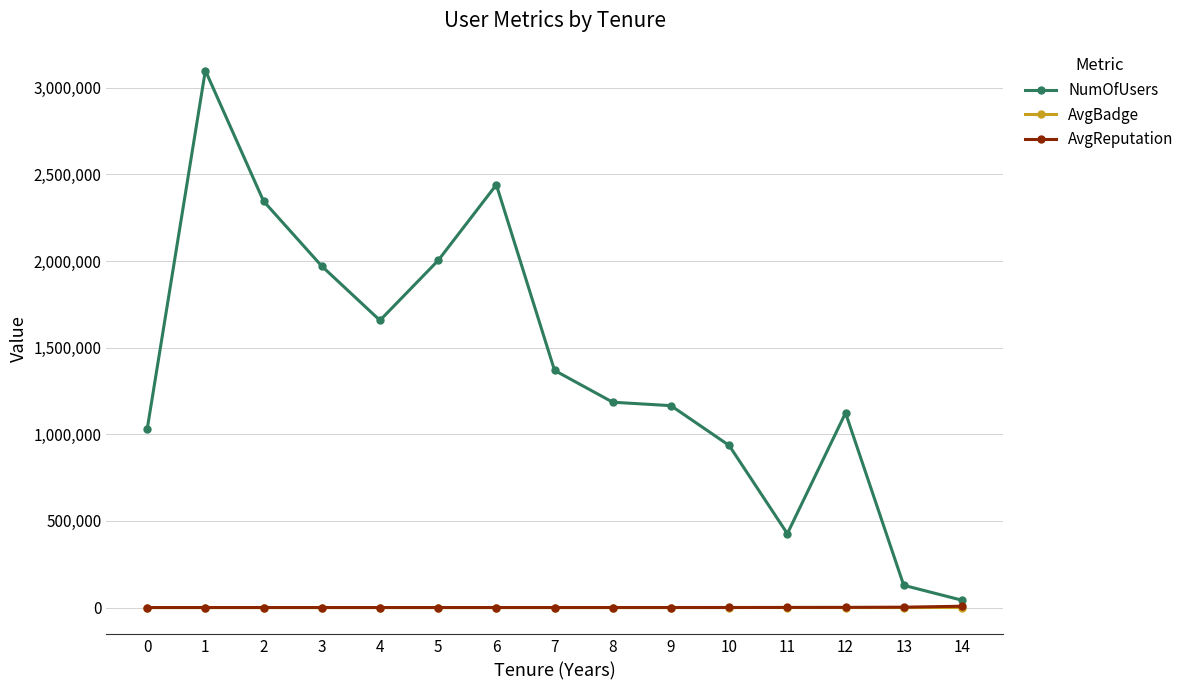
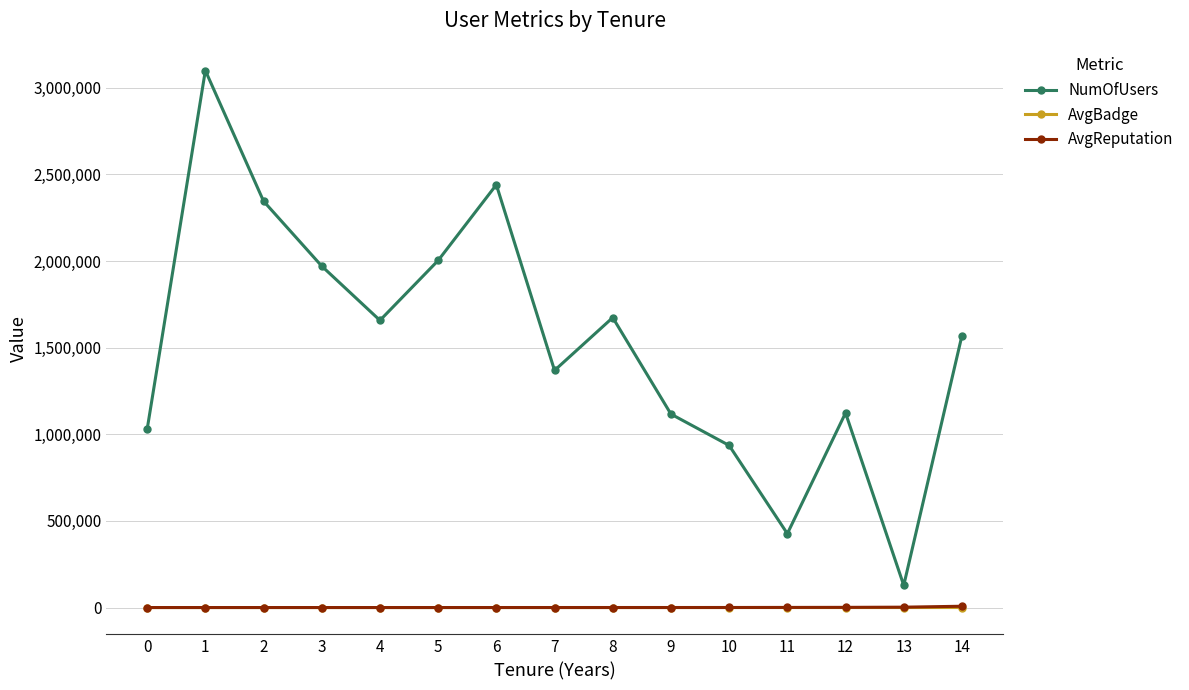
  {
    "NumOfUsers": {
      "0": "1,030,000",
      "1": "3,100,000",
      "2": "2,350,000",
      "3": "1,970,000",
      "4": "1,660,000",
      "5": "2,000,000",
      "6": "2,440,000",
      "7": "1,370,000",
-     "8": "1,180,000",
-     "9": "1,170,000",
+     "8": "1,670,000",
+     "9": "1,120,000",
      "10": "940,000",
      "11": "430,000",
      "12": "1,120,000",
      "13": "130,000",
-     "14": "40,000"
+     "14": "1,570,000"
    }
  }
